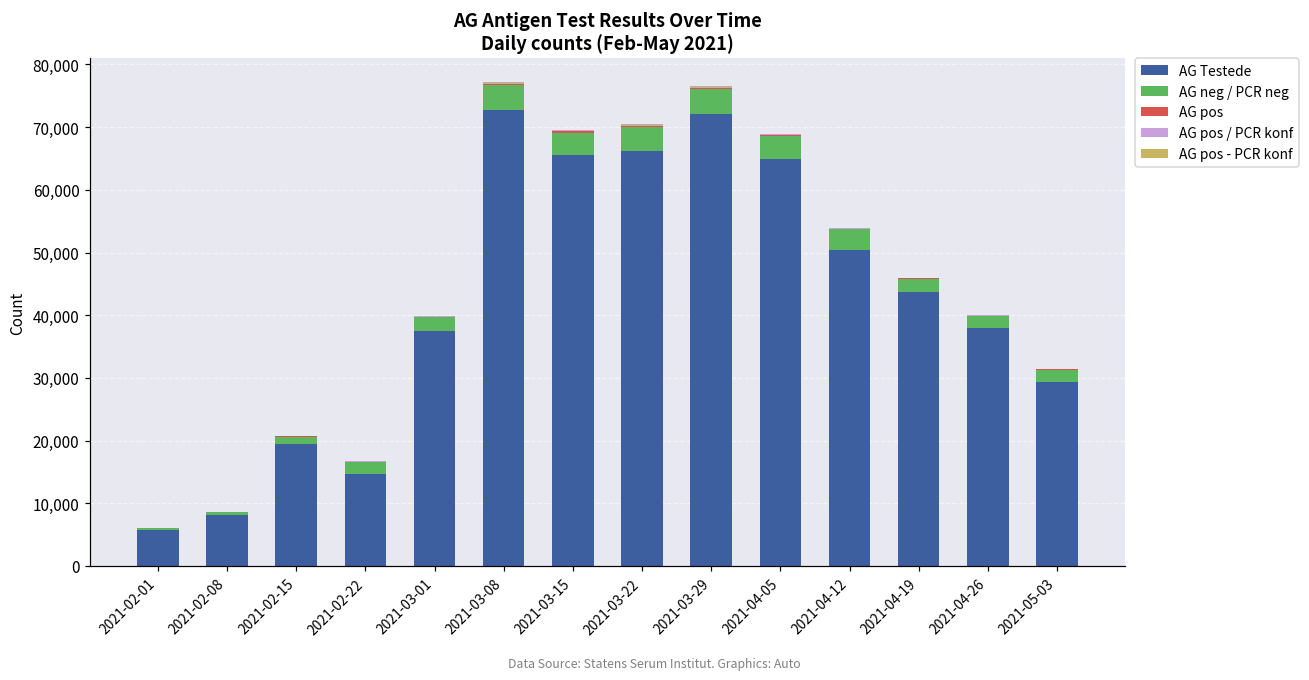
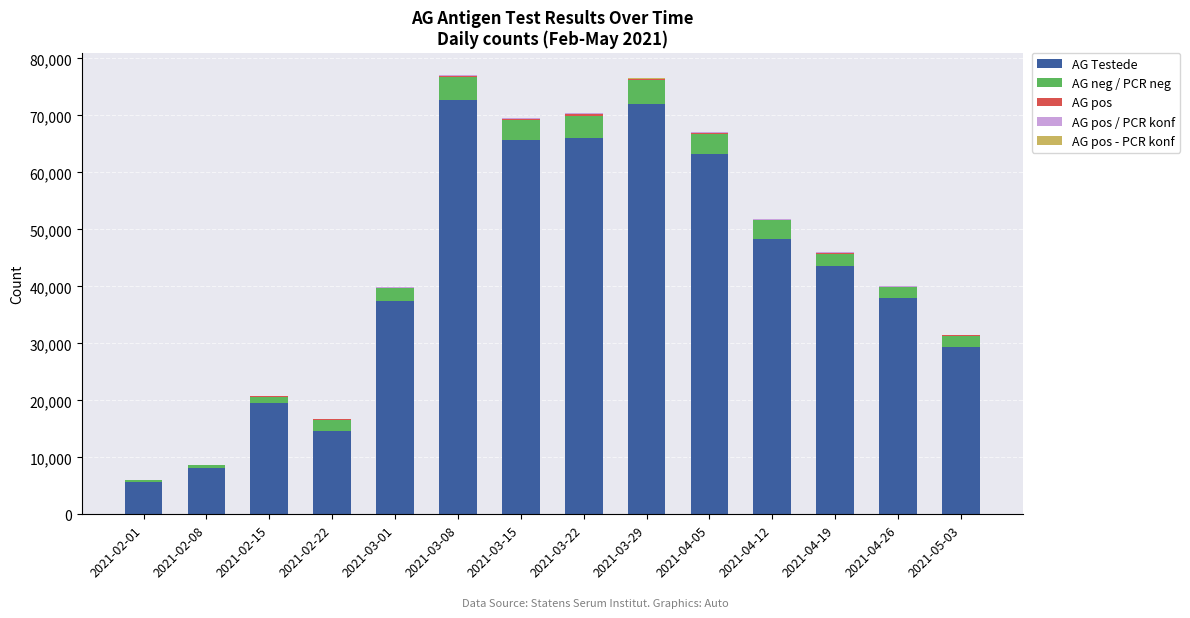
  {
    "AG Testede": {
      "2021-02-01": "6,000",
      "2021-02-08": "8,000",
      "2021-02-15": "19,000",
      "2021-02-22": "15,000",
      "2021-03-01": "37,000",
      "2021-03-08": "73,000",
      "2021-03-15": "66,000",
      "2021-03-22": "66,000",
      "2021-03-29": "72,000",
-     "2021-04-05": "65,000",
-     "2021-04-12": "50,000",
+     "2021-04-05": "63,000",
+     "2021-04-12": "48,000",
      "2021-04-19": "44,000",
      "2021-04-26": "38,000",
      "2021-05-03": "29,000"
    },
    "AG neg / PCR neg": {
      "2021-02-08": "0",
      "2021-02-15": "1,000",
      "2021-02-22": "2,000",
      "2021-03-01": "2,000",
      "2021-03-08": "4,000",
      "2021-03-15": "4,000",
      "2021-03-22": "4,000",
      "2021-03-29": "4,000",
      "2021-04-05": "4,000",
      "2021-04-12": "3,000",
      "2021-04-19": "2,000",
      "2021-04-26": "2,000",
      "2021-05-03": "2,000"
    }
  }
